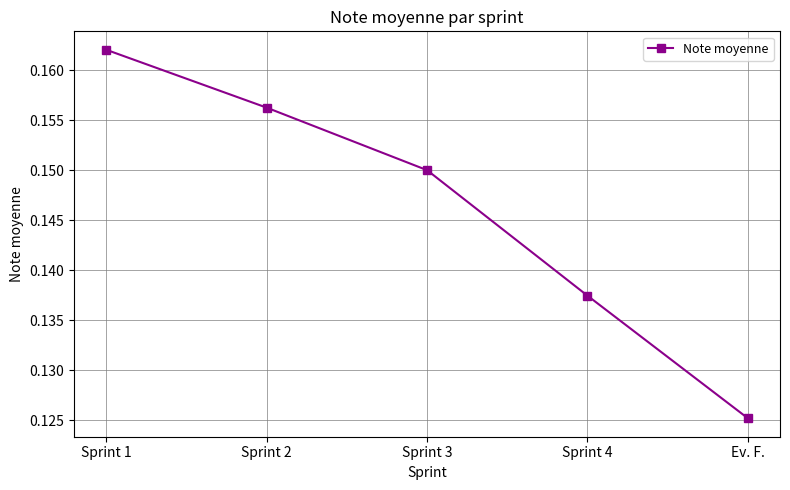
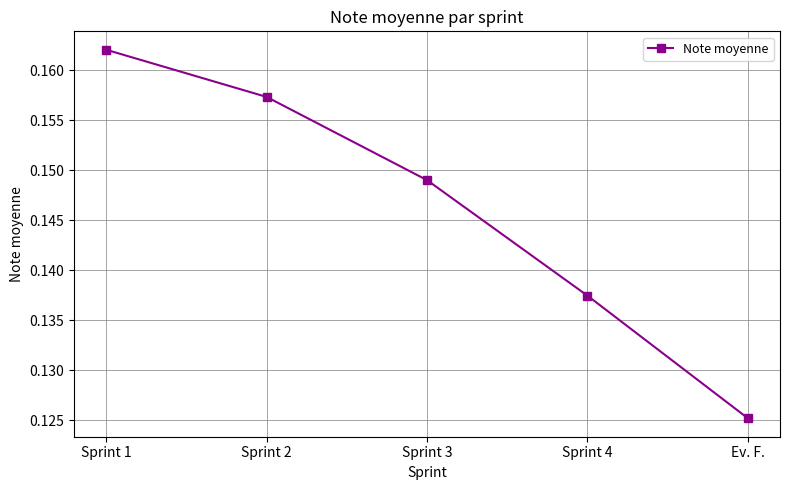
  {
    "Sprint 1": 0.1620,
-   "Sprint 2": 0.1563,
-   "Sprint 3": 0.150,
+   "Sprint 2": 0.1573,
+   "Sprint 3": 0.149,
    "Sprint 4": 0.1375,
    "Ev. F.": 0.1252
  }
